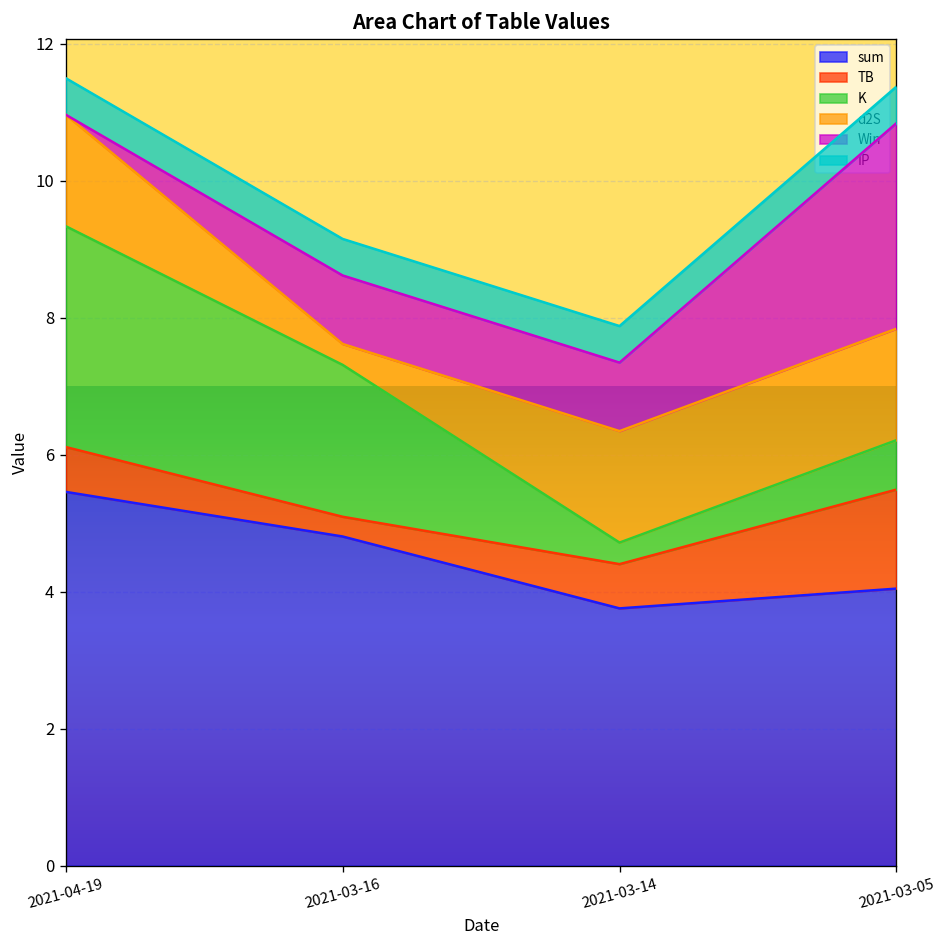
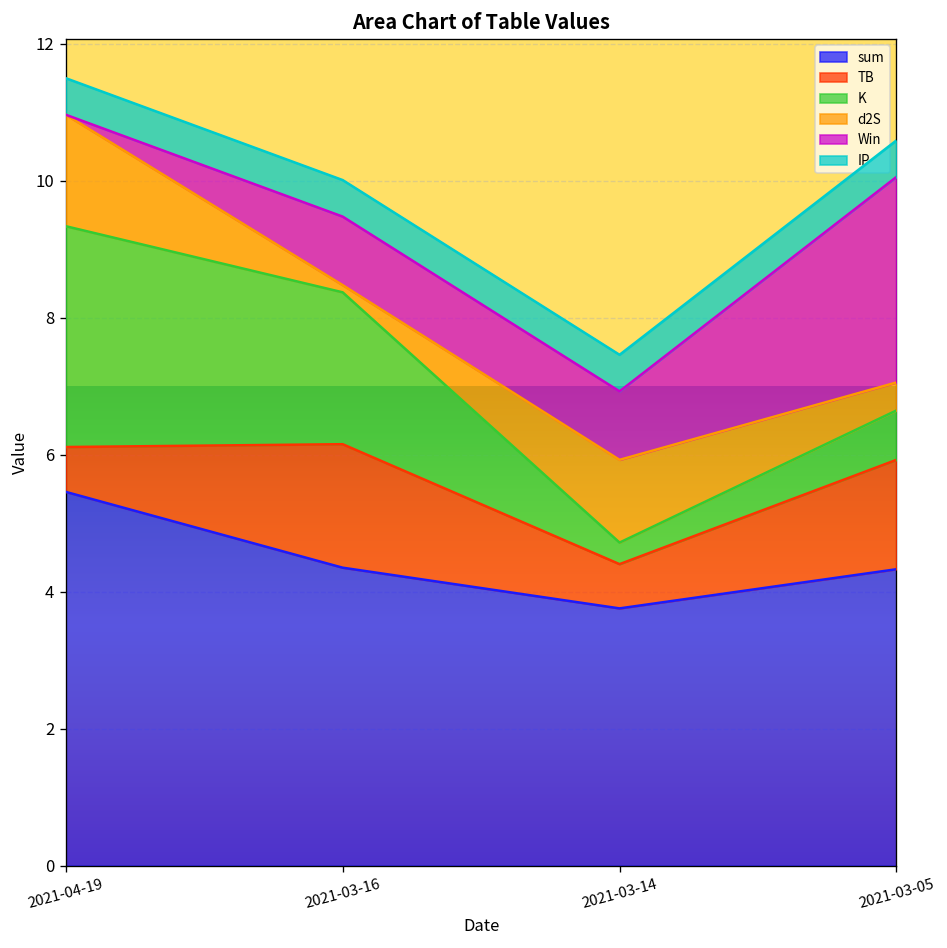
  {
    "sum": {
      "2021-04-19": 5.5,
-     "2021-03-16": 4.8,
+     "2021-03-16": 4.3,
      "2021-03-14": 3.8,
-     "2021-03-05": 4.0
+     "2021-03-05": 4.3
    },
    "TB": {
      "2021-04-19": 0.7,
-     "2021-03-16": 0.3,
+     "2021-03-16": 1.8,
      "2021-03-14": 0.6,
-     "2021-03-05": 1.4
+     "2021-03-05": 1.6
    },
    "K": {
      "2021-04-19": 3.2,
      "2021-03-16": 2.2,
      "2021-03-14": 0.3,
      "2021-03-05": 0.7
    },
    "d2S": {
-     "2021-03-16": 0.3,
-     "2021-03-14": 1.6,
-     "2021-03-05": 1.6
+     "2021-03-16": 0.1,
+     "2021-03-14": 1.2,
+     "2021-03-05": 0.4
    },
    "Win": {
      "2021-03-16": 1.0,
      "2021-03-14": 1.0,
      "2021-03-05": 3.0
    },
    "IP": {
      "2021-04-19": 0.5,
      "2021-03-16": 0.5,
      "2021-03-14": 0.5,
      "2021-03-05": 0.5
    }
  }
